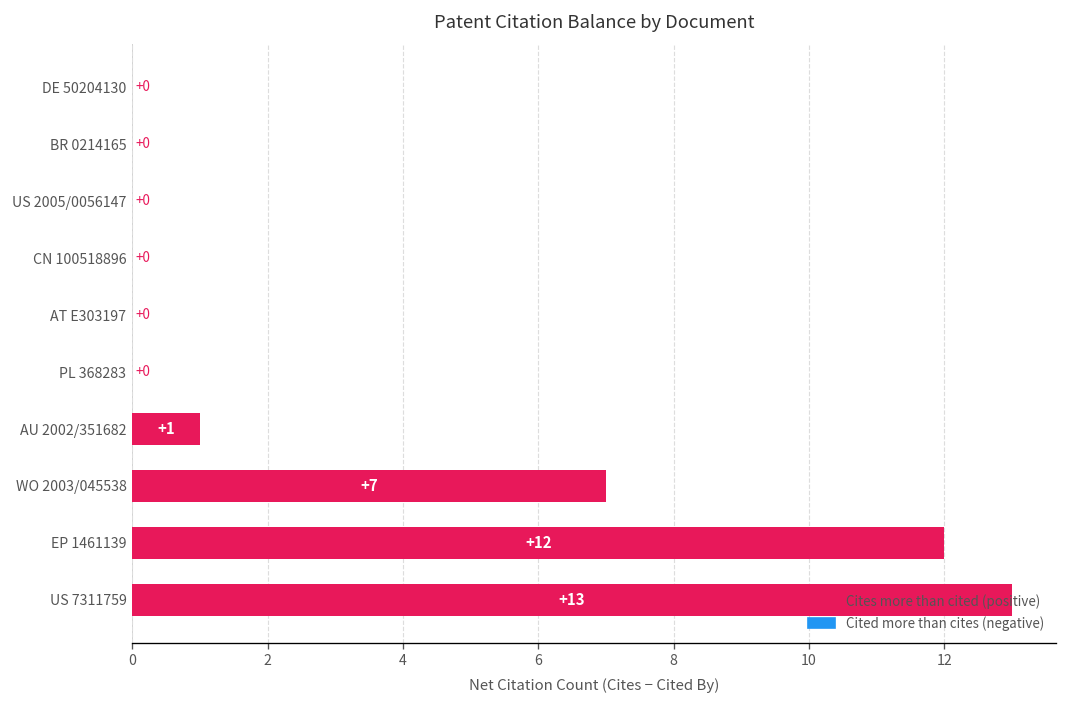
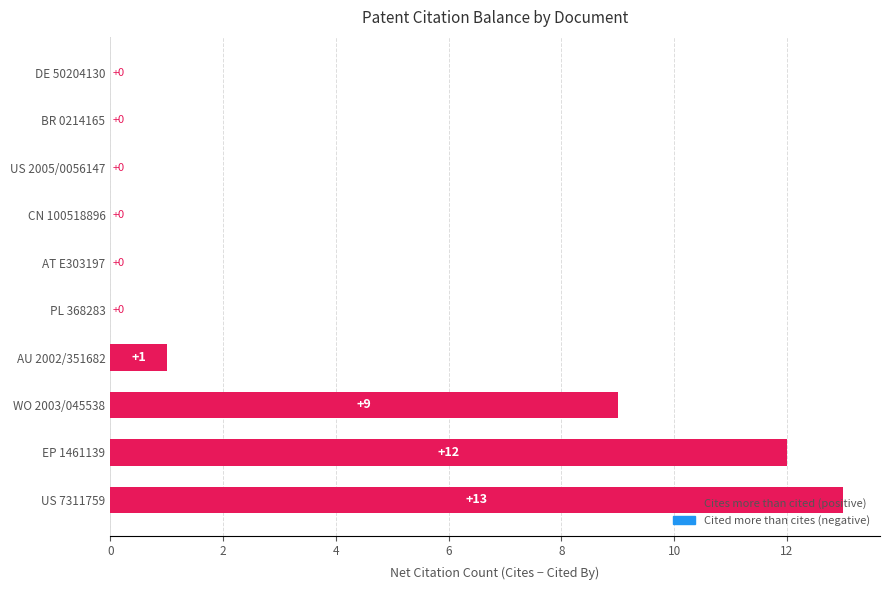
  {
    "DE 50204130": "+0",
    "BR 0214165": "+0",
    "US 2005/0056147": "+0",
    "CN 100518896": "+0",
    "AT E303197": "+0",
    "PL 368283": "+0",
    "AU 2002/351682": "+1",
-   "WO 2003/045538": "+7",
+   "WO 2003/045538": "+9",
    "EP 1461139": "+12",
    "US 7311759": "+13"
  }
